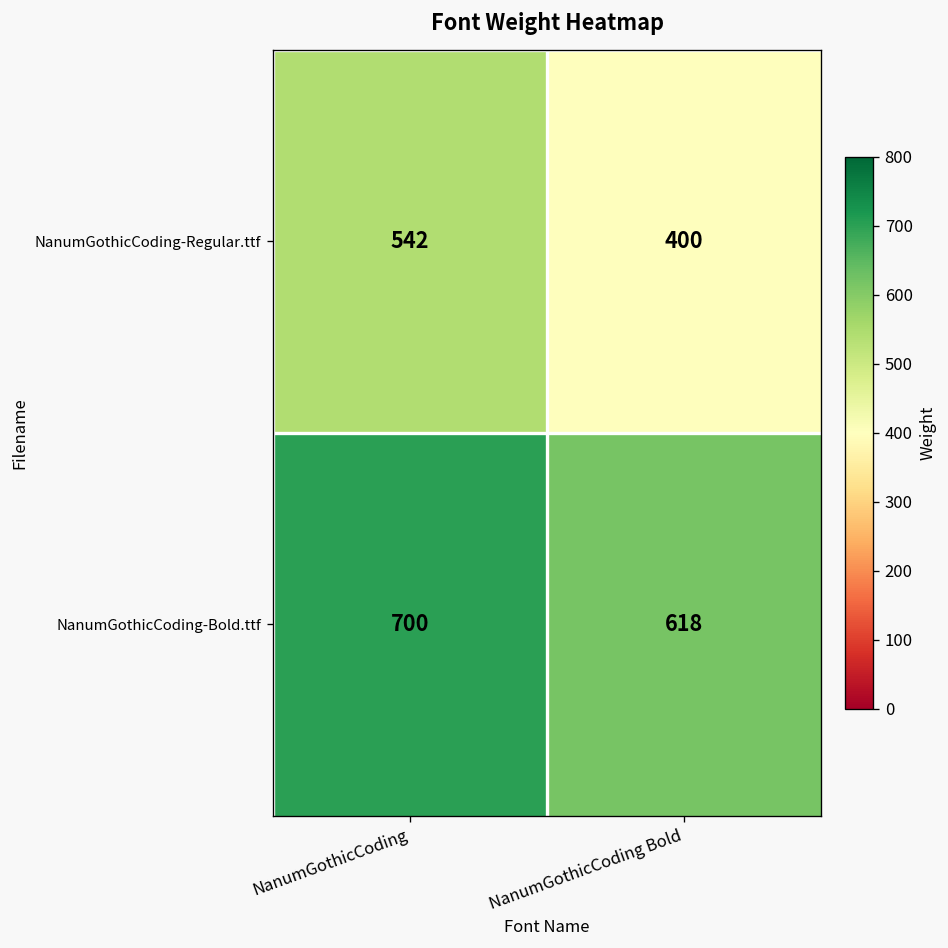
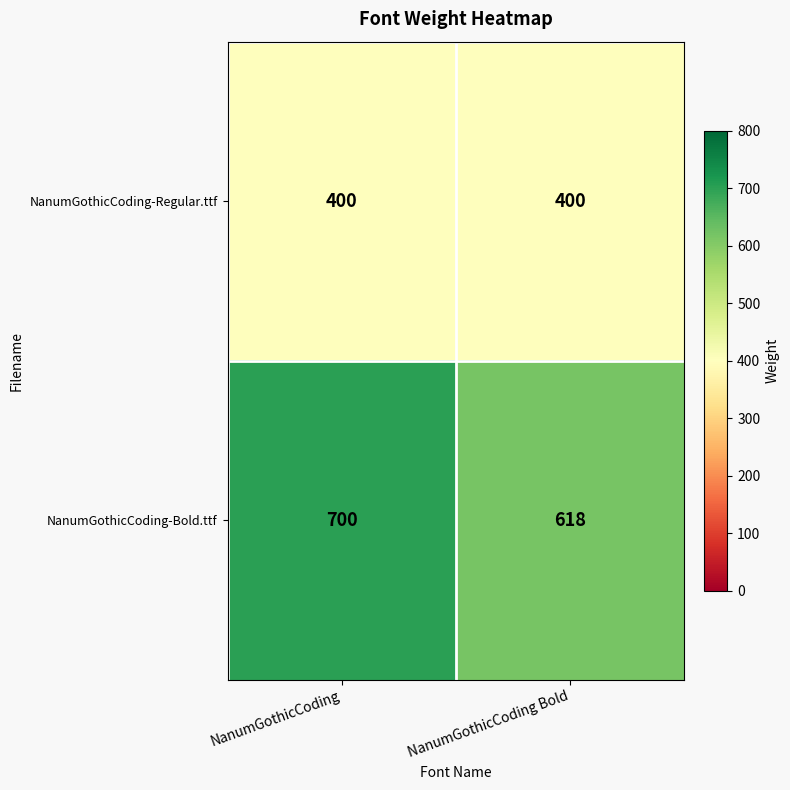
  {
    "NanumGothicCoding-Regular.ttf": {
-     "NanumGothicCoding": 542,
+     "NanumGothicCoding": 400,
      "NanumGothicCoding Bold": 400
    },
    "NanumGothicCoding-Bold.ttf": {
      "NanumGothicCoding": 700,
      "NanumGothicCoding Bold": 618
    }
  }
